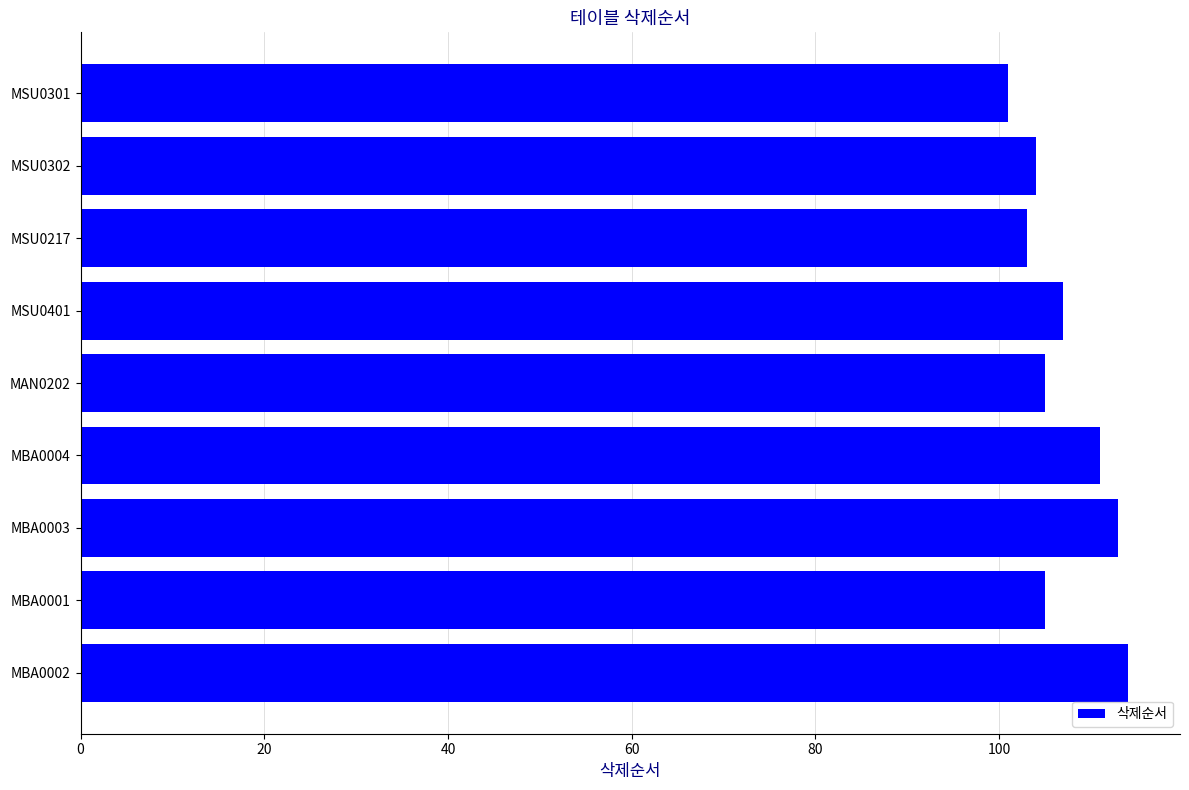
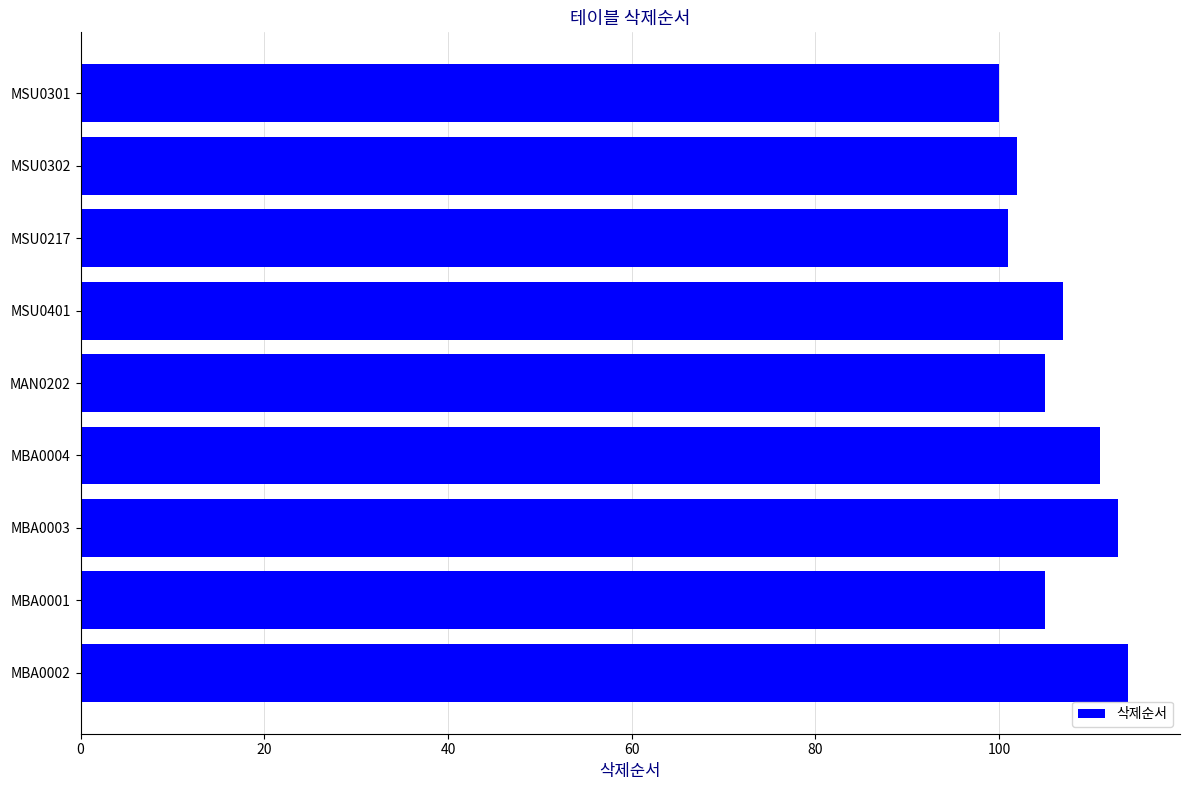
  {
-   "MSU0301": 101,
-   "MSU0302": 104,
-   "MSU0217": 103,
+   "MSU0301": 100,
+   "MSU0302": 102,
+   "MSU0217": 101,
    "MSU0401": 107,
    "MAN0202": 105,
    "MBA0004": 111,
    "MBA0003": 113,
    "MBA0001": 105,
    "MBA0002": 114
  }
